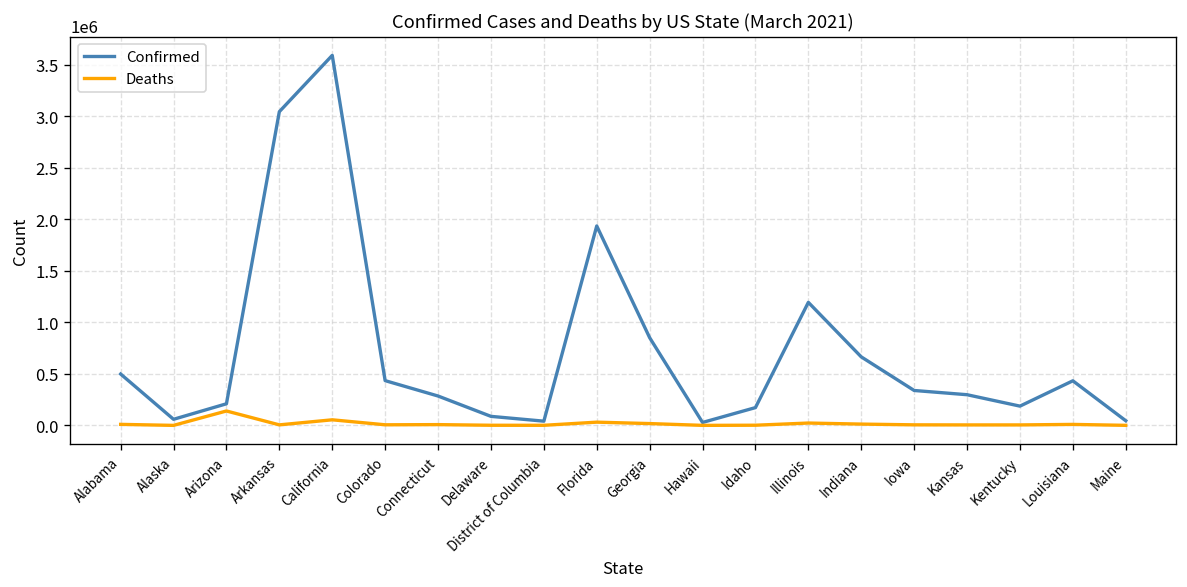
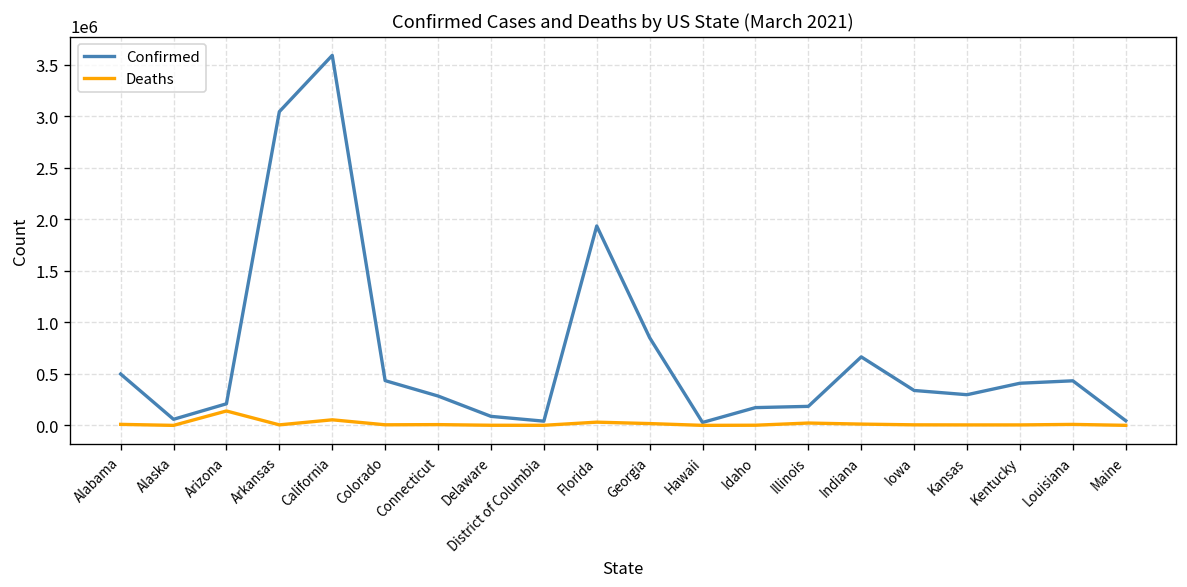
  {
    "Confirmed": {
      "Alabama": 500000,
      "Alaska": 100000,
      "Arizona": 200000,
      "Arkansas": 3000000,
      "California": 3600000,
      "Colorado": 400000,
      "Connecticut": 300000,
      "Delaware": 100000,
      "District of Columbia": 0,
      "Florida": 1900000,
      "Georgia": 900000,
      "Idaho": 200000,
-     "Illinois": 1200000,
+     "Illinois": 200000,
      "Indiana": 700000,
      "Iowa": 300000,
      "Kansas": 300000,
-     "Kentucky": 200000,
+     "Kentucky": 400000,
      "Louisiana": 400000,
      "Maine": 0
    },
    "Deaths": {
      "Alabama": 0,
      "Alaska": 0,
      "Arizona": 100000,
      "Arkansas": 0,
      "California": 100000,
      "Colorado": 0,
      "Connecticut": 0,
      "Delaware": 0,
      "District of Columbia": 0,
      "Florida": 0,
      "Georgia": 0,
      "Idaho": 0,
      "Illinois": 0,
      "Indiana": 0,
      "Iowa": 0,
      "Kansas": 0,
      "Kentucky": 0,
      "Louisiana": 0,
      "Maine": 0
    }
  }
